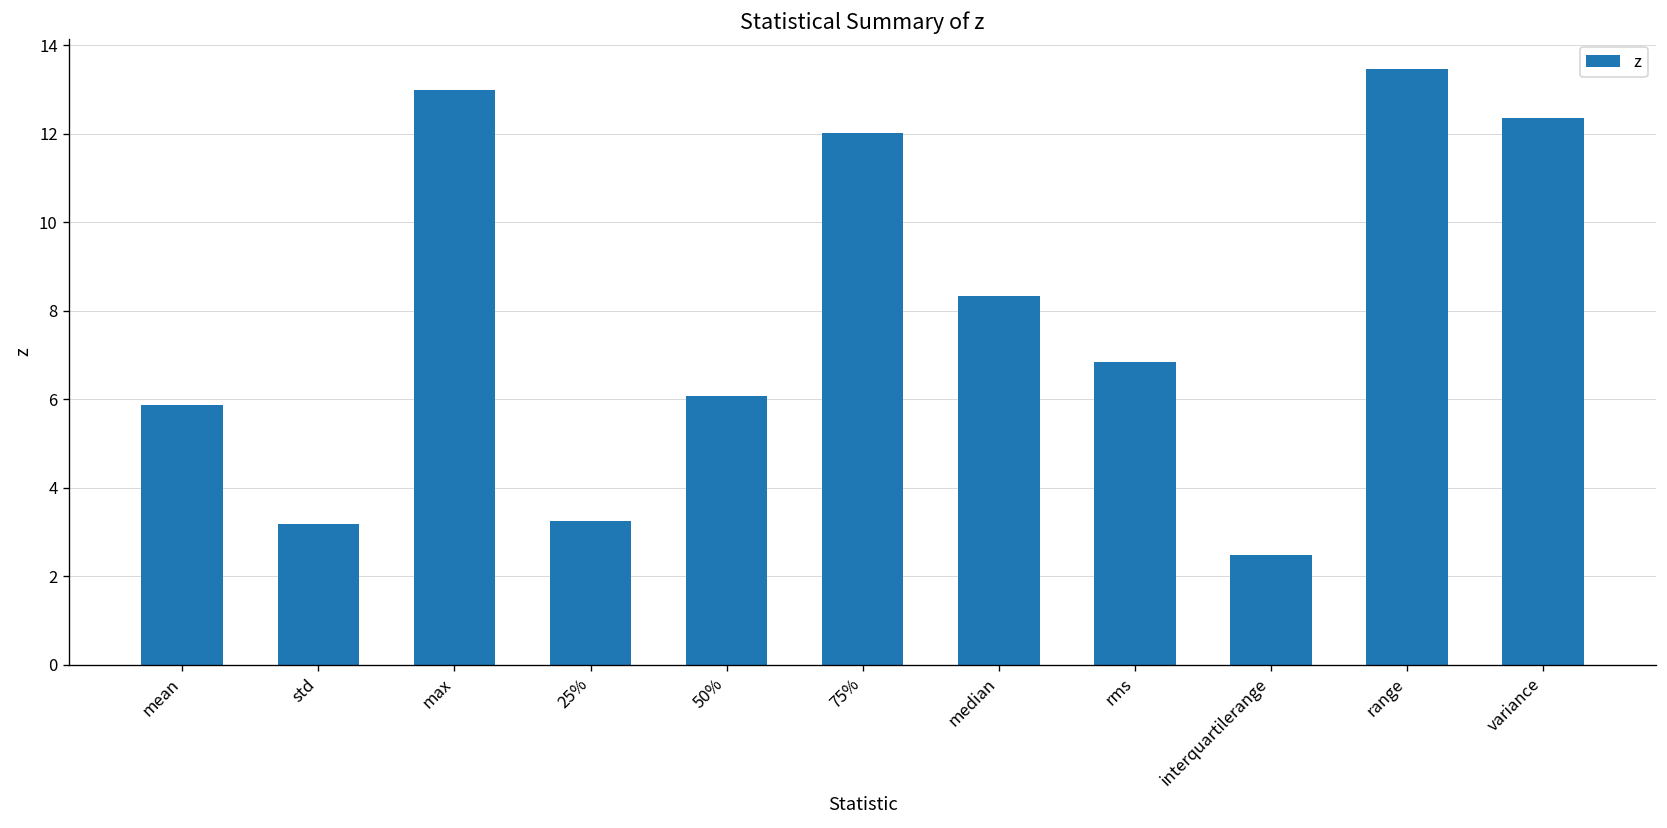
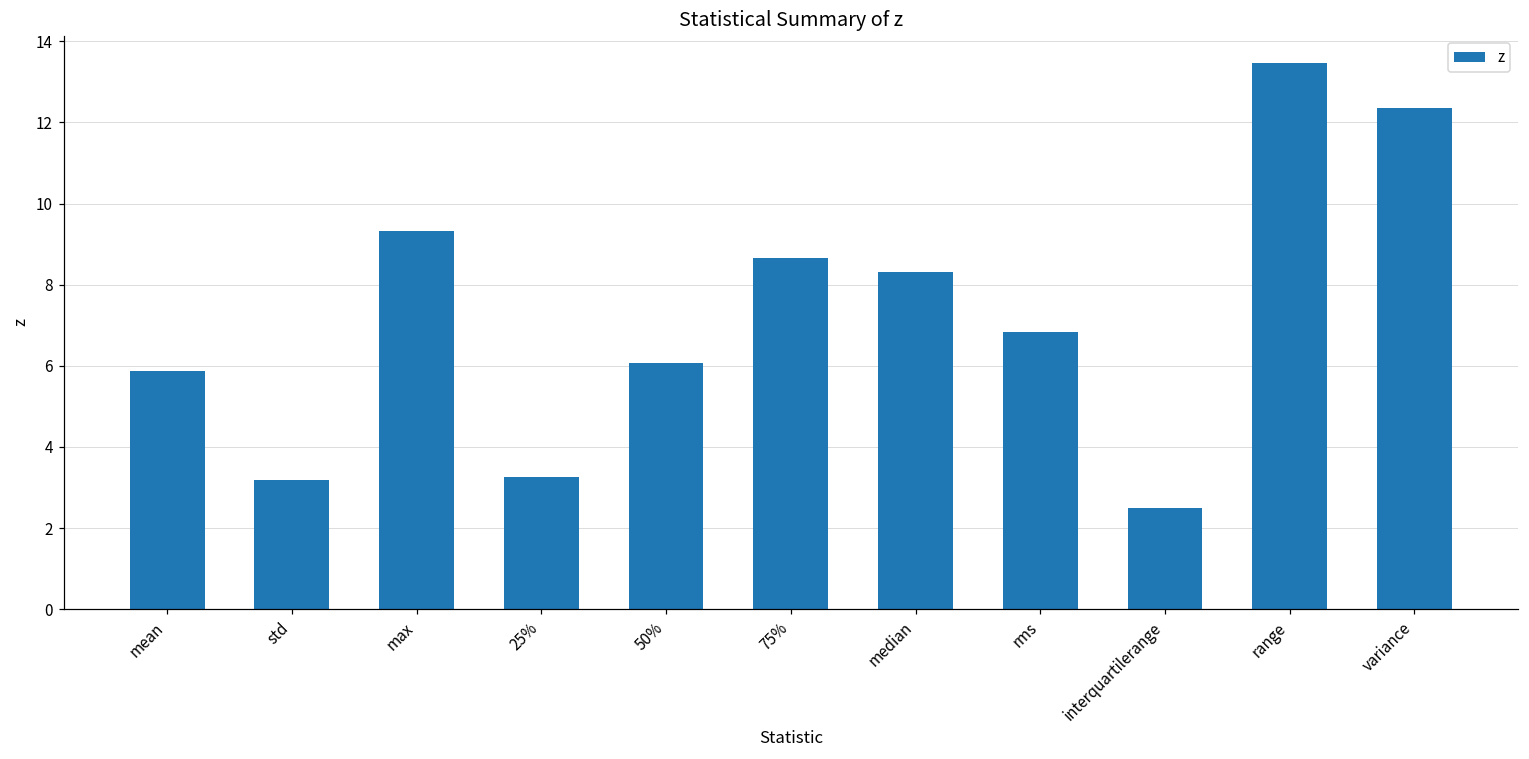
  {
    "mean": 5.9,
    "std": 3.2,
-   "max": 13.0,
+   "max": 9.3,
    "25%": 3.3,
    "50%": 6.1,
-   "75%": 12.0,
+   "75%": 8.7,
    "median": 8.3,
    "rms": 6.8,
    "interquartilerange": 2.5,
    "range": 13.5,
    "variance": 12.4
  }
